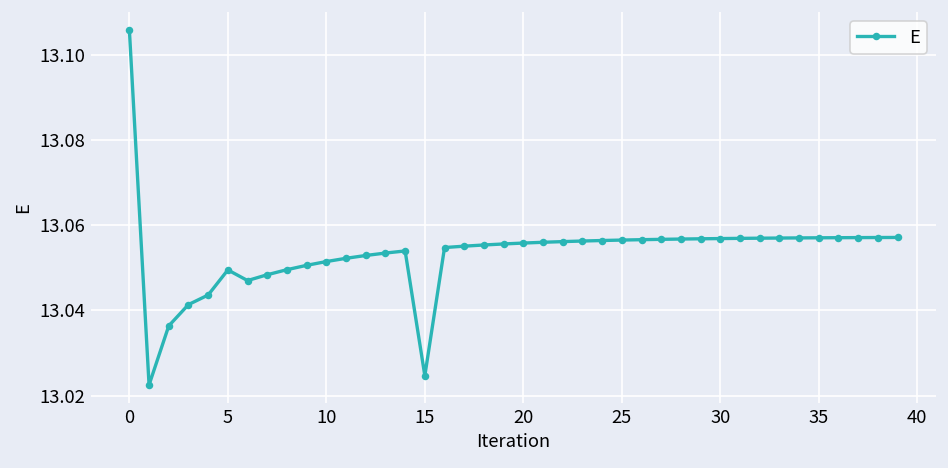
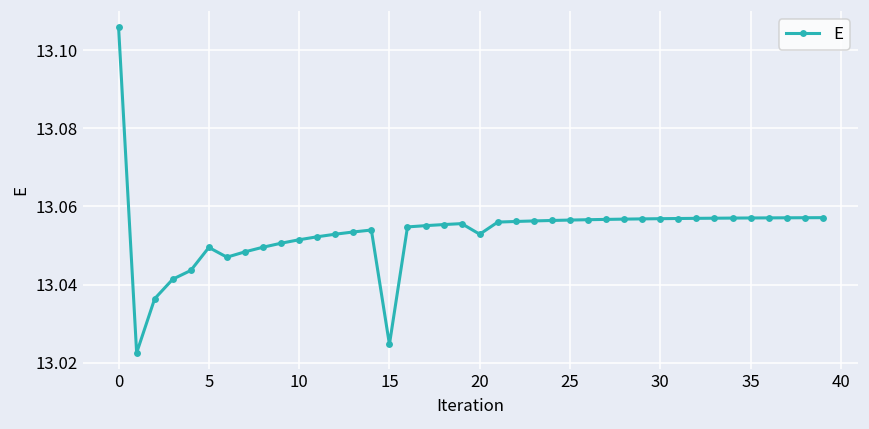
  {
    "0": 13.106,
    "5": 13.050,
    "10": 13.051,
    "15": 13.025,
-   "20": 13.056,
+   "20": 13.053,
    "25": 13.057,
    "30": 13.057,
    "35": 13.057
  }
